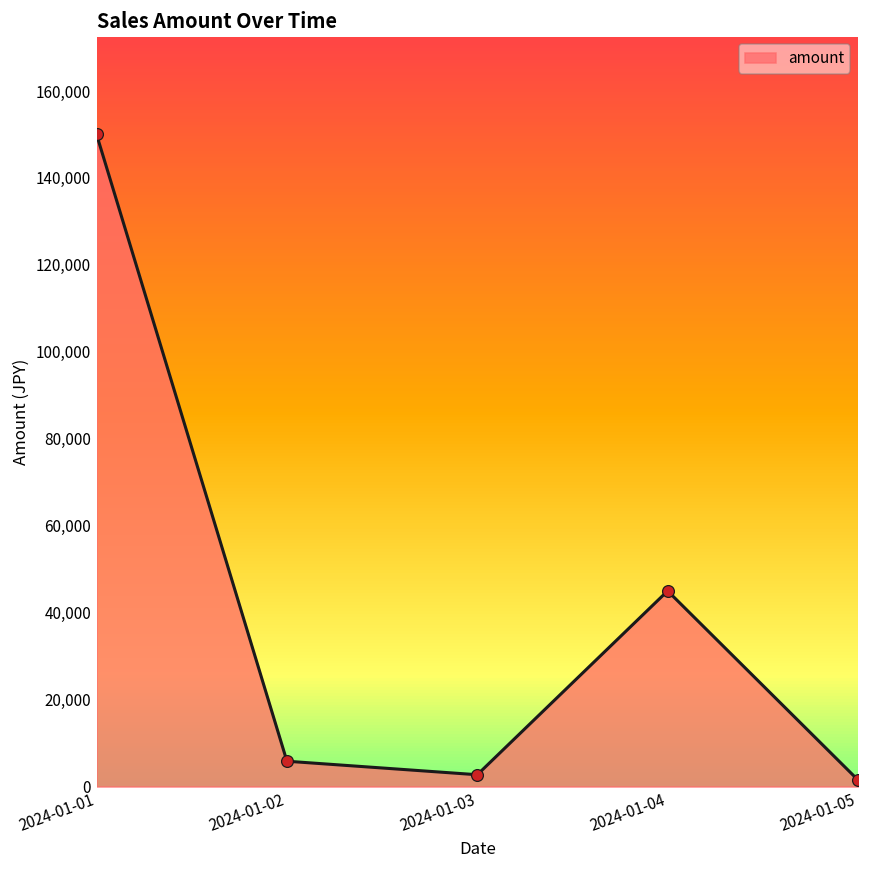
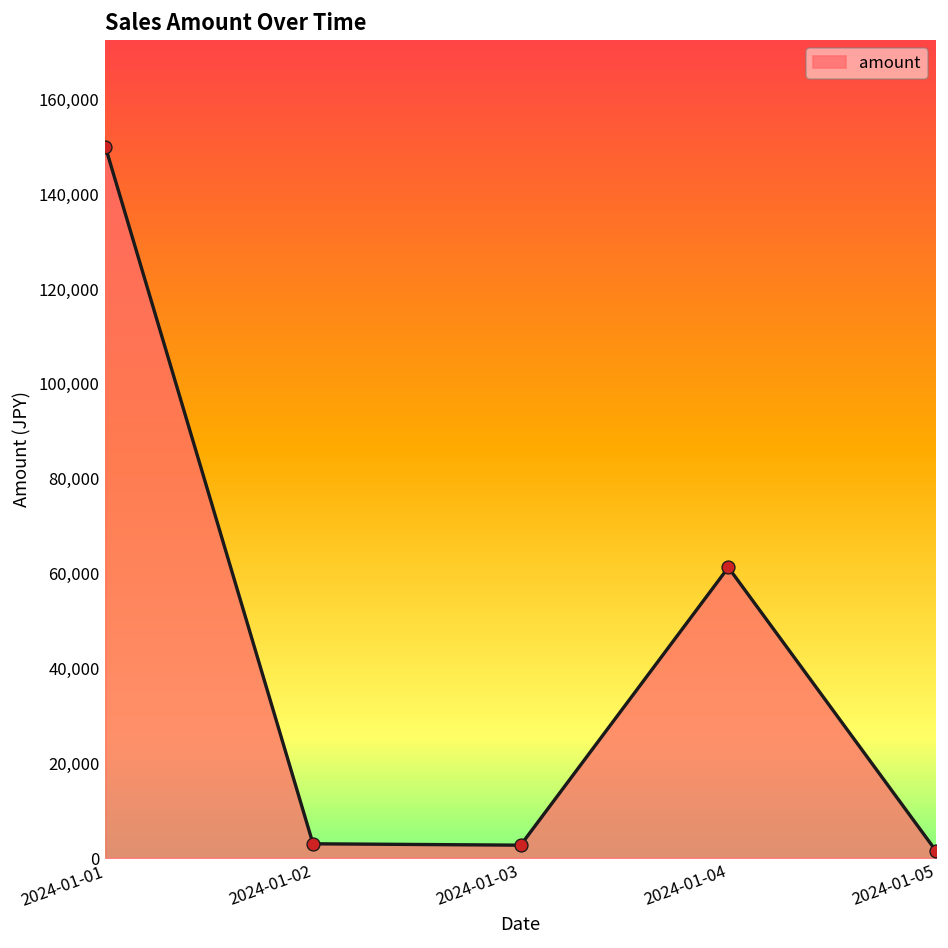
  {
    "2024-01-01": "150,000",
-   "2024-01-02": "6,000",
+   "2024-01-02": "3,000",
    "2024-01-03": "3,000",
-   "2024-01-04": "45,000",
+   "2024-01-04": "61,000",
    "2024-01-05": "2,000"
  }
